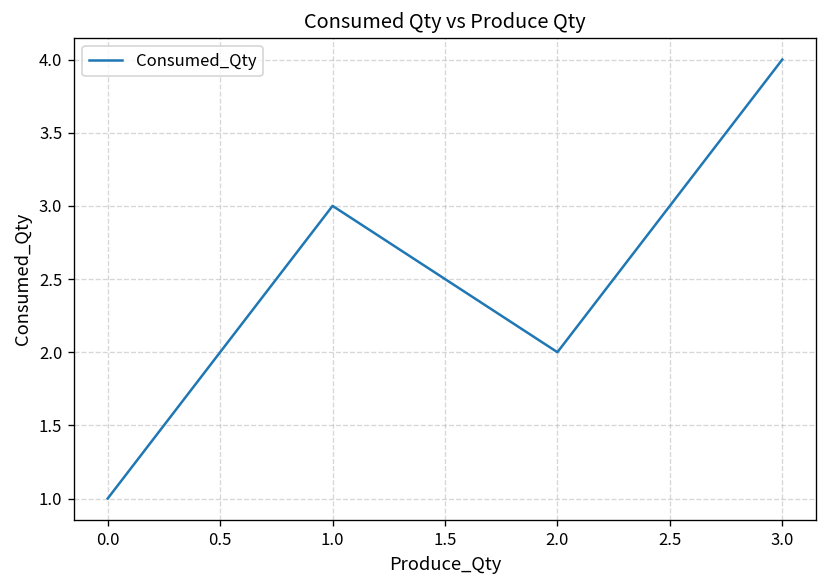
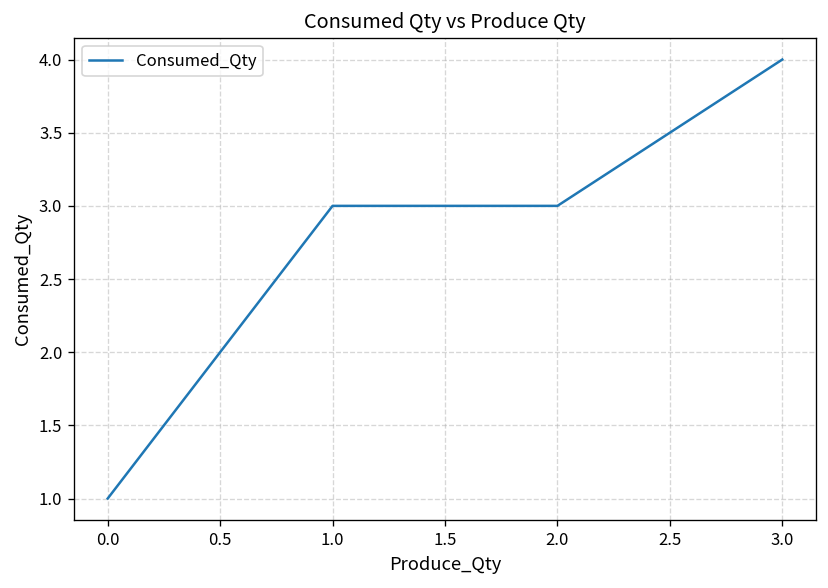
  {
    "0.0": 1,
    "1.0": 3,
-   "2.0": 2,
+   "2.0": 3,
    "3.0": 4
  }
